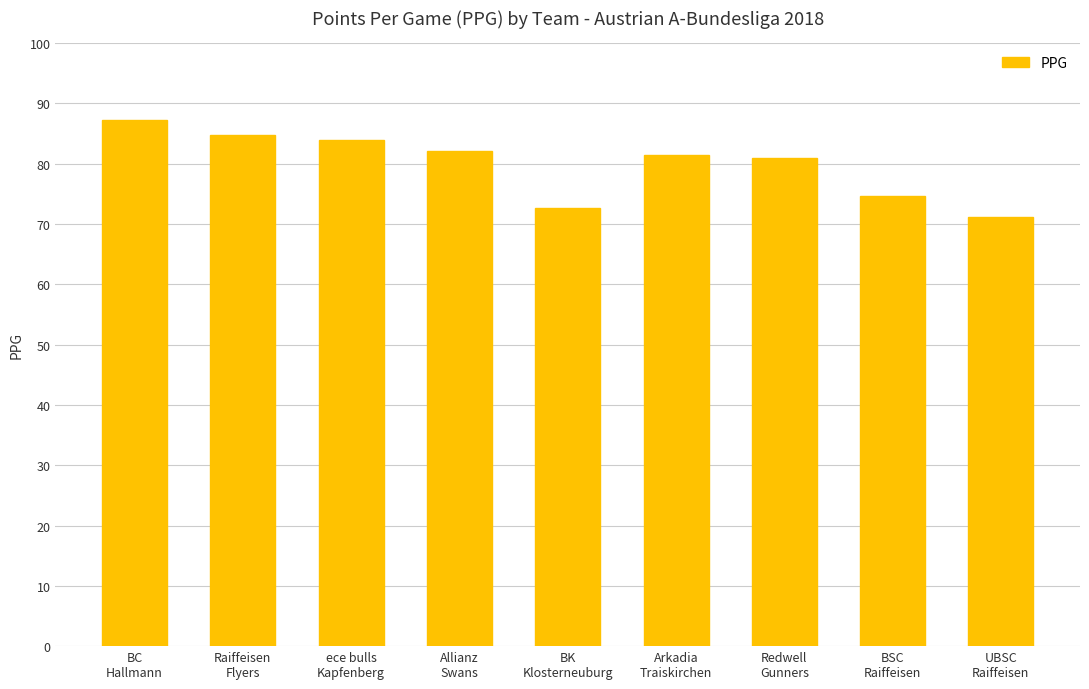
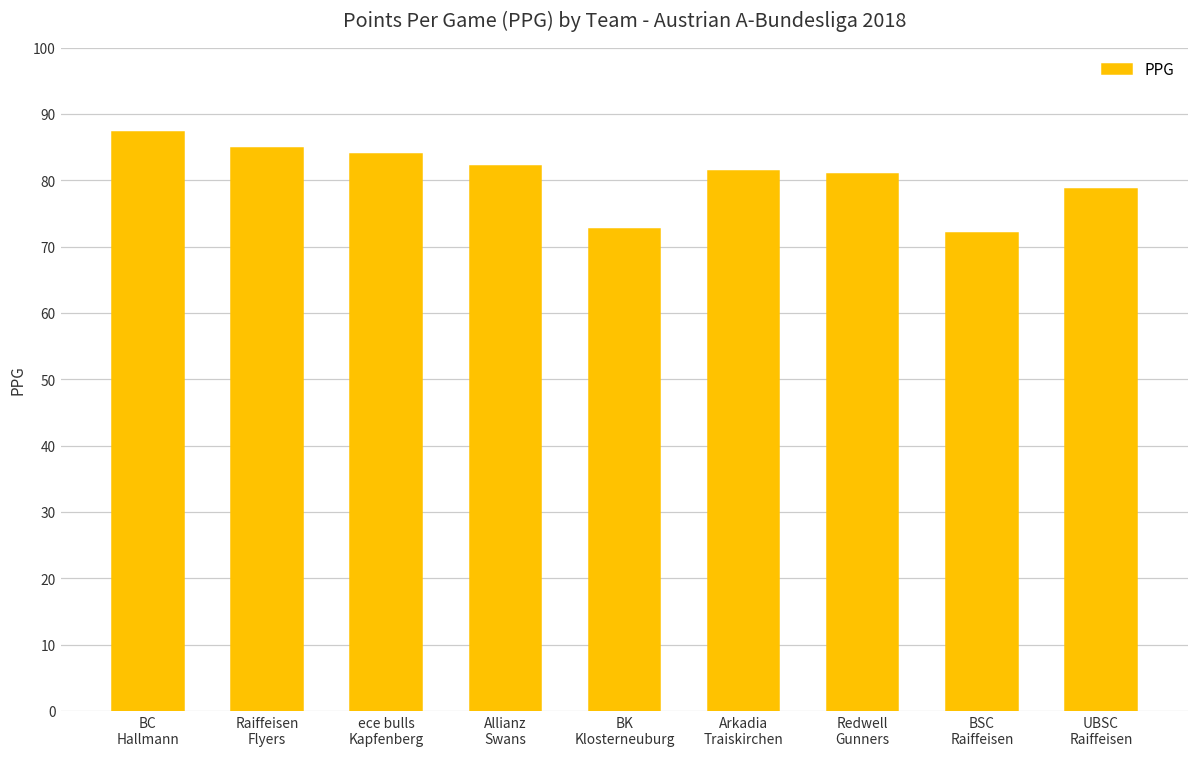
  {
    "BC Hallmann": 87,
    "Raiffeisen Flyers": 85,
    "ece bulls Kapfenberg": 84,
    "Allianz Swans": 82,
    "BK Klosterneuburg": 73,
    "Arkadia Traiskirchen": 81,
    "Redwell Gunners": 81,
-   "BSC Raiffeisen": 75,
-   "UBSC Raiffeisen": 71
+   "BSC Raiffeisen": 72,
+   "UBSC Raiffeisen": 79
  }
